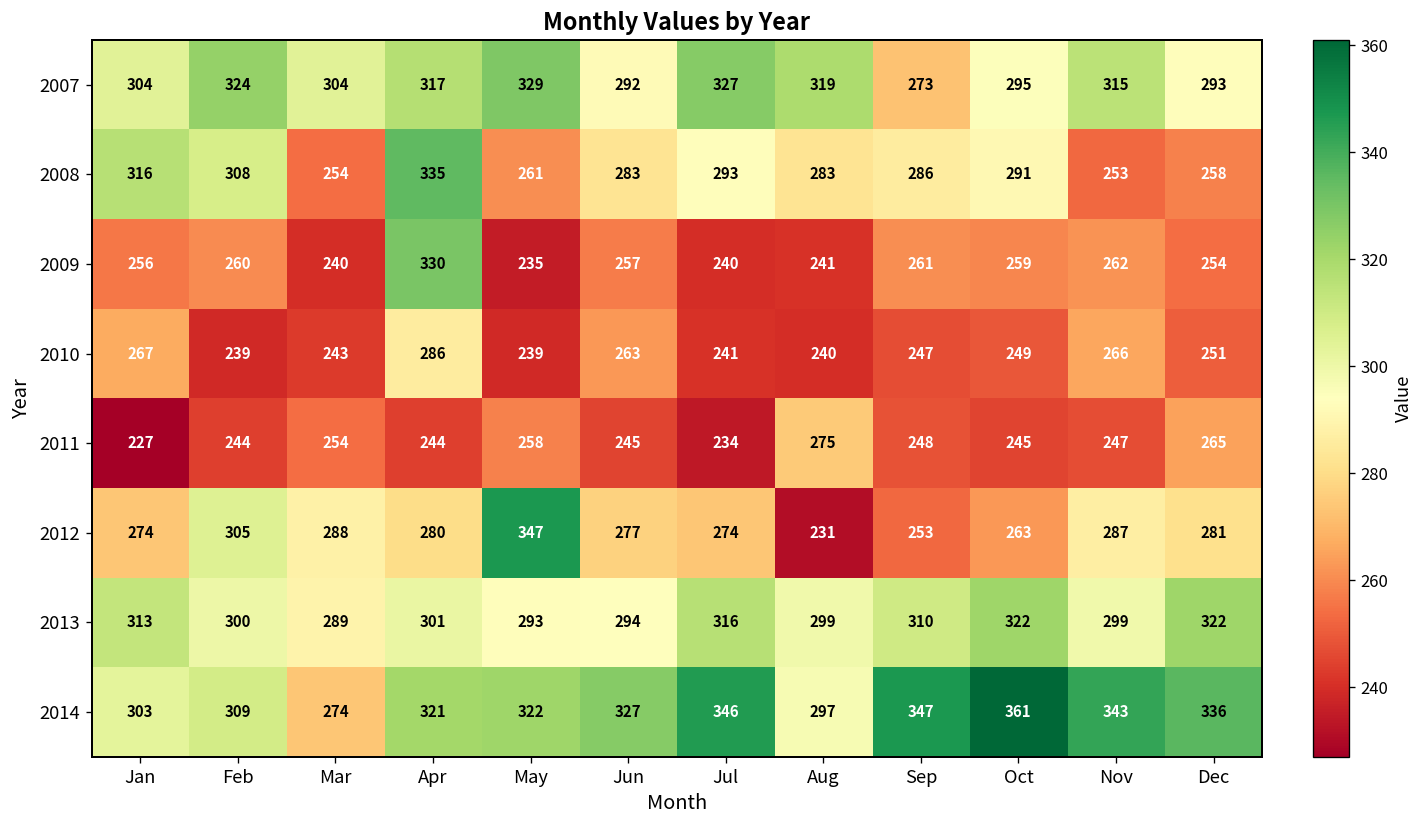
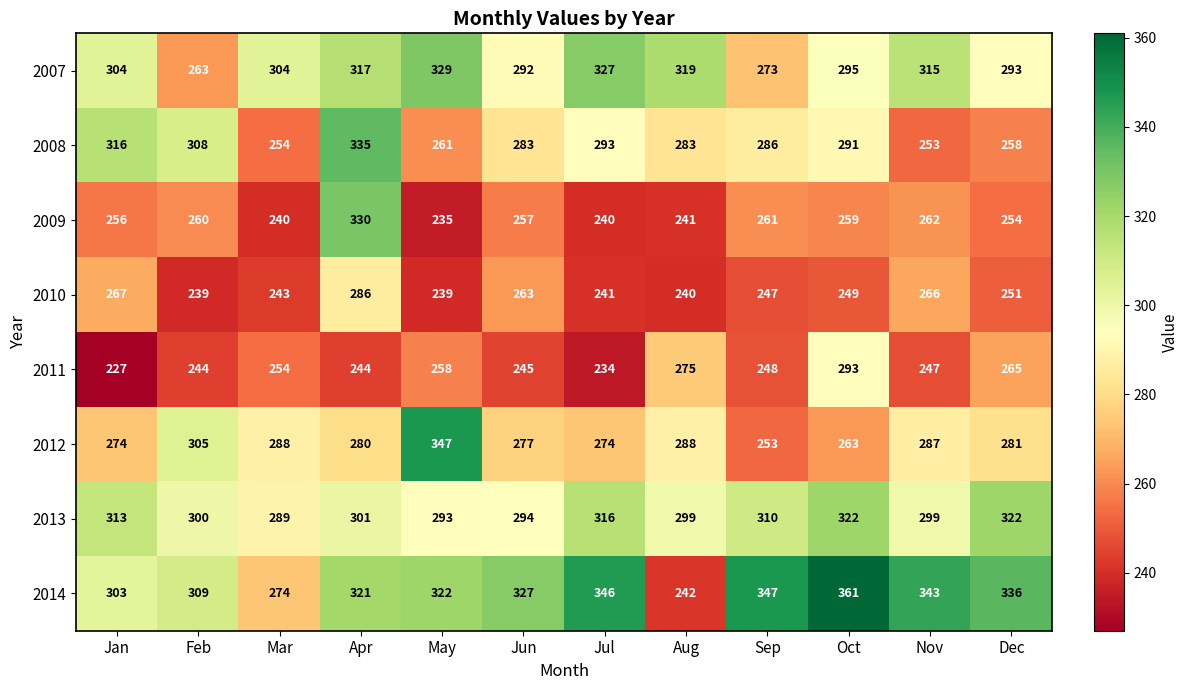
  {
    "2007": {
      "Jan": 304,
-     "Feb": 324,
+     "Feb": 263,
      "Mar": 304,
      "Apr": 317,
      "May": 329,
      "Jun": 292,
      "Jul": 327,
      "Aug": 319,
      "Sep": 273,
      "Oct": 295,
      "Nov": 315,
      "Dec": 293
    },
    "2008": {
      "Jan": 316,
      "Feb": 308,
      "Mar": 254,
      "Apr": 335,
      "May": 261,
      "Jun": 283,
      "Jul": 293,
      "Aug": 283,
      "Sep": 286,
      "Oct": 291,
      "Nov": 253,
      "Dec": 258
    },
    "2009": {
      "Jan": 256,
      "Feb": 260,
      "Mar": 240,
      "Apr": 330,
      "May": 235,
      "Jun": 257,
      "Jul": 240,
      "Aug": 241,
      "Sep": 261,
      "Oct": 259,
      "Nov": 262,
      "Dec": 254
    },
    "2010": {
      "Jan": 267,
      "Feb": 239,
      "Mar": 243,
      "Apr": 286,
      "May": 239,
      "Jun": 263,
      "Jul": 241,
      "Aug": 240,
      "Sep": 247,
      "Oct": 249,
      "Nov": 266,
      "Dec": 251
    },
    "2011": {
      "Jan": 227,
      "Feb": 244,
      "Mar": 254,
      "Apr": 244,
      "May": 258,
      "Jun": 245,
      "Jul": 234,
      "Aug": 275,
      "Sep": 248,
-     "Oct": 245,
+     "Oct": 293,
      "Nov": 247,
      "Dec": 265
    },
    "2012": {
      "Jan": 274,
      "Feb": 305,
      "Mar": 288,
      "Apr": 280,
      "May": 347,
      "Jun": 277,
      "Jul": 274,
-     "Aug": 231,
+     "Aug": 288,
      "Sep": 253,
      "Oct": 263,
      "Nov": 287,
      "Dec": 281
    },
    "2013": {
      "Jan": 313,
      "Feb": 300,
      "Mar": 289,
      "Apr": 301,
      "May": 293,
      "Jun": 294,
      "Jul": 316,
      "Aug": 299,
      "Sep": 310,
      "Oct": 322,
      "Nov": 299,
      "Dec": 322
    },
    "2014": {
      "Jan": 303,
      "Feb": 309,
      "Mar": 274,
      "Apr": 321,
      "May": 322,
      "Jun": 327,
      "Jul": 346,
-     "Aug": 297,
+     "Aug": 242,
      "Sep": 347,
      "Oct": 361,
      "Nov": 343,
      "Dec": 336
    }
  }
